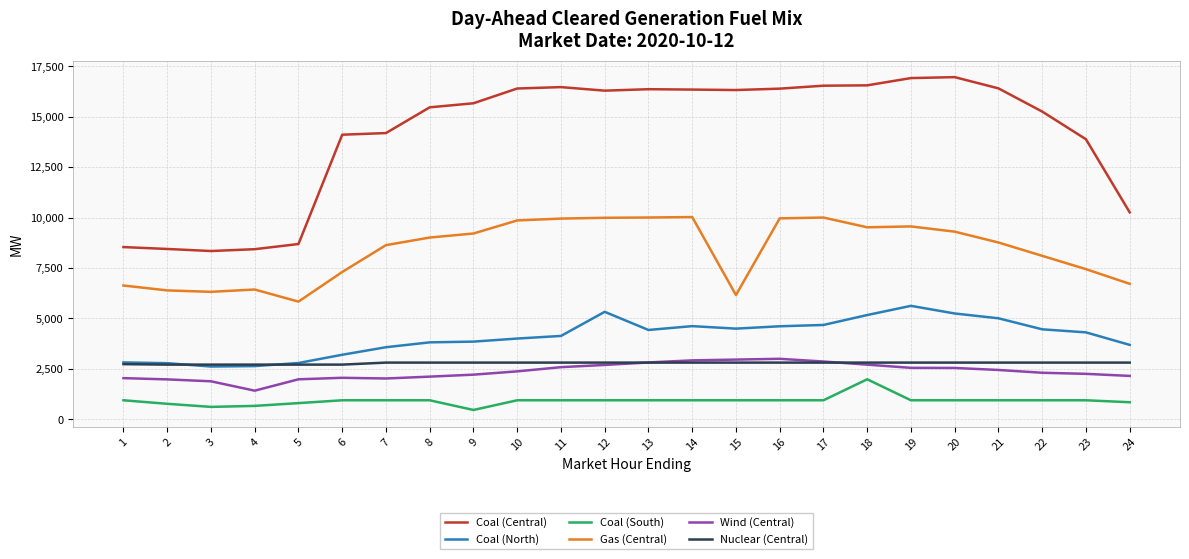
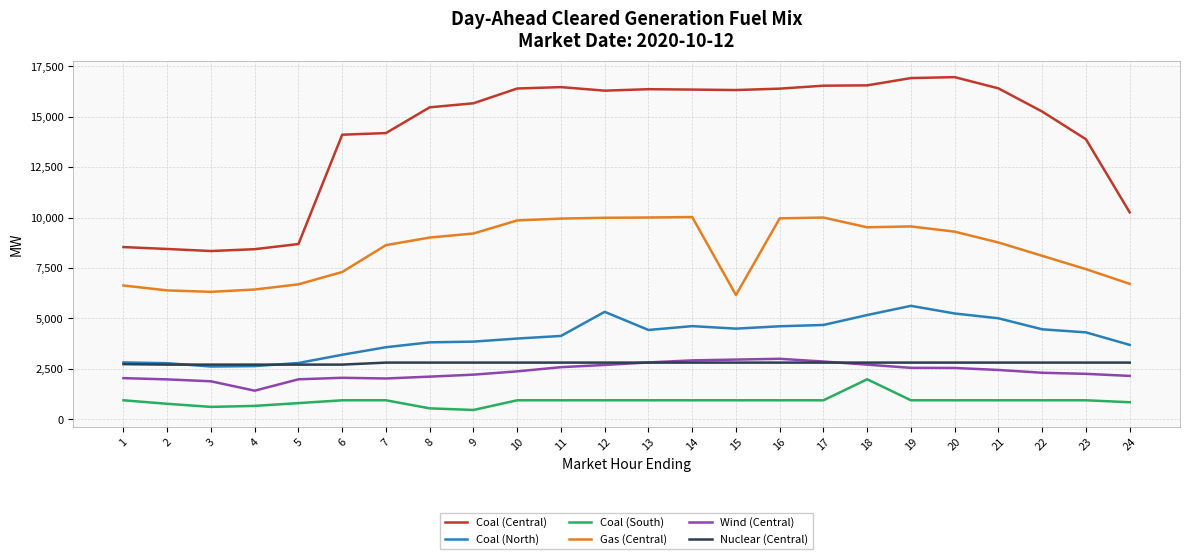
  {
    "Coal (Central)": {
      "1": "8,500",
      "2": "8,400",
      "3": "8,300",
      "4": "8,400",
      "5": "8,700",
      "6": "14,100",
      "7": "14,200",
      "8": "15,500",
      "9": "15,700",
      "10": "16,400",
      "11": "16,500",
      "12": "16,300",
      "13": "16,400",
      "14": "16,300",
      "15": "16,300",
      "16": "16,400",
      "17": "16,500",
      "18": "16,500",
      "19": "16,900",
      "20": "17,000",
      "21": "16,400",
      "22": "15,200",
      "23": "13,900",
      "24": "10,300"
    },
    "Coal (North)": {
      "6": "3,200",
      "7": "3,600",
      "8": "3,800",
      "9": "3,900",
      "10": "4,000",
      "11": "4,100",
      "12": "5,300",
      "13": "4,400",
      "14": "4,600",
      "15": "4,500",
      "16": "4,600",
      "17": "4,700",
      "18": "5,200",
      "19": "5,600",
      "20": "5,200",
      "21": "5,000",
      "22": "4,500",
      "23": "4,300",
      "24": "3,700"
    },
    "Coal (South)": {
      "1": "900",
      "2": "800",
      "3": "600",
      "4": "700",
      "5": "800",
      "6": "900",
      "7": "900",
-     "8": "900",
+     "8": "500",
      "9": "500",
      "10": "900",
      "11": "900",
      "12": "900",
      "13": "900",
      "14": "900",
      "15": "900",
      "16": "900",
      "17": "900",
      "18": "2,000",
      "19": "900",
      "20": "900",
      "21": "900",
      "22": "900",
      "23": "900",
      "24": "800"
    },
    "Gas (Central)": {
      "1": "6,600",
      "2": "6,400",
      "3": "6,300",
      "4": "6,400",
-     "5": "5,800",
+     "5": "6,700",
      "6": "7,300",
      "7": "8,600",
      "8": "9,000",
      "9": "9,200",
      "10": "9,900",
      "11": "9,900",
      "12": "10,000",
      "13": "10,000",
      "14": "10,000",
      "15": "6,200",
      "16": "10,000",
      "17": "10,000",
      "18": "9,500",
      "19": "9,600",
      "20": "9,300",
      "21": "8,800",
      "22": "8,100",
      "23": "7,400",
      "24": "6,700"
    },
    "Wind (Central)": {
      "1": "2,000",
      "2": "2,000",
      "3": "1,900",
      "4": "1,400",
      "5": "2,000",
      "6": "2,100",
      "7": "2,000",
      "8": "2,100",
      "9": "2,200",
      "10": "2,400",
      "11": "2,600",
      "15": "3,000",
      "16": "3,000",
      "19": "2,600",
      "20": "2,500",
      "21": "2,400",
      "22": "2,300",
      "23": "2,300",
      "24": "2,200"
    },
    "Nuclear (Central)": {
      "6": "2,700",
      "7": "2,800",
      "8": "2,800",
      "9": "2,800",
      "10": "2,800",
      "11": "2,800",
      "15": "2,800",
      "16": "2,800",
      "19": "2,800",
      "20": "2,800",
      "21": "2,800",
      "22": "2,800",
      "23": "2,800",
      "24": "2,800"
    }
  }
